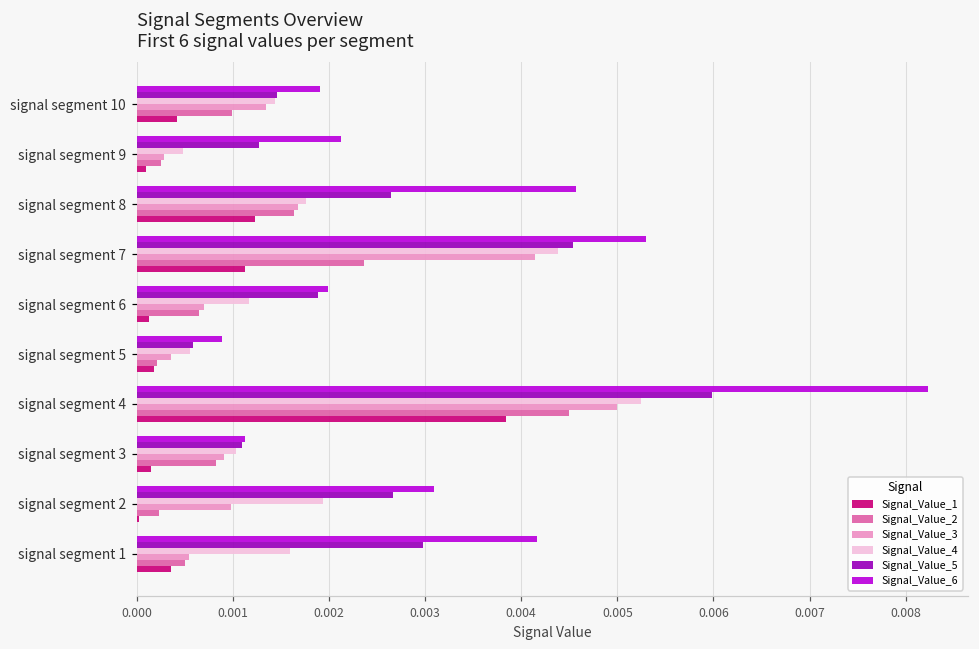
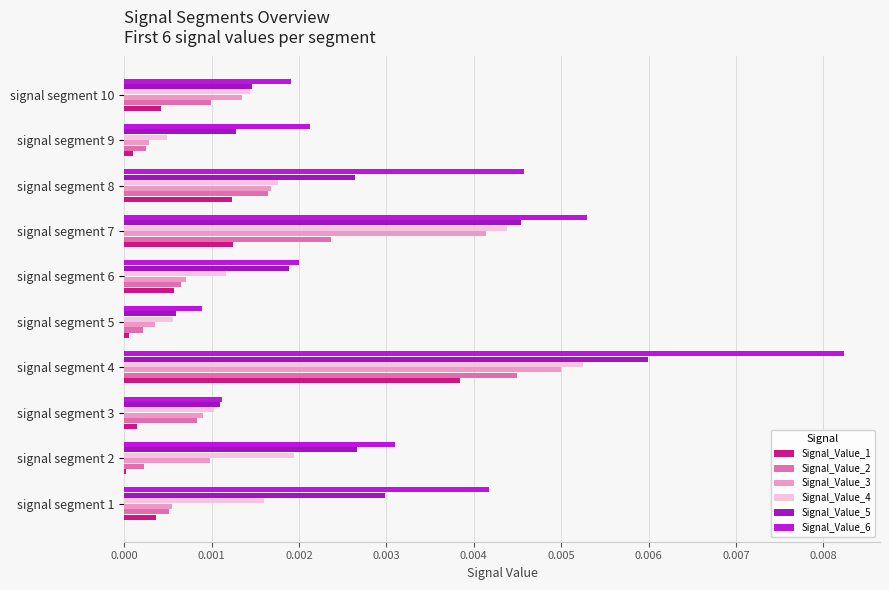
  {
    "Signal_Value_1": {
      "signal segment 10": 0.0004,
      "signal segment 9": 0.0001,
      "signal segment 8": 0.0012,
-     "signal segment 7": 0.0011,
-     "signal segment 6": 0.0001,
-     "signal segment 5": 0.0002,
+     "signal segment 7": 0.0012,
+     "signal segment 6": 0.0006,
+     "signal segment 5": 0.0001,
      "signal segment 4": 0.0038,
      "signal segment 3": 0.0001,
      "signal segment 1": 0.0004
    }
  }
